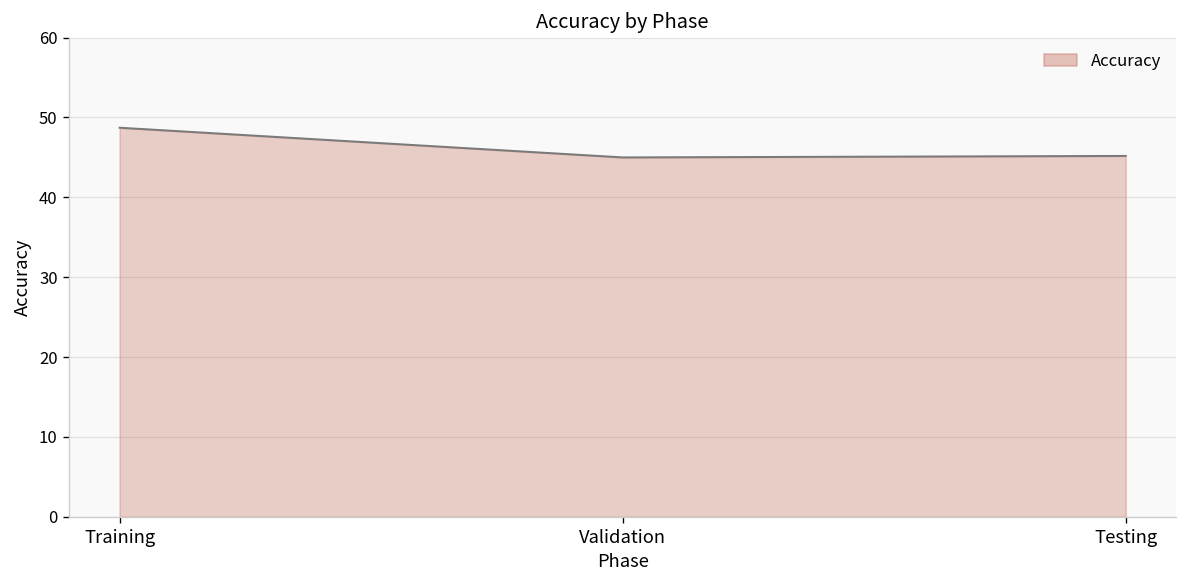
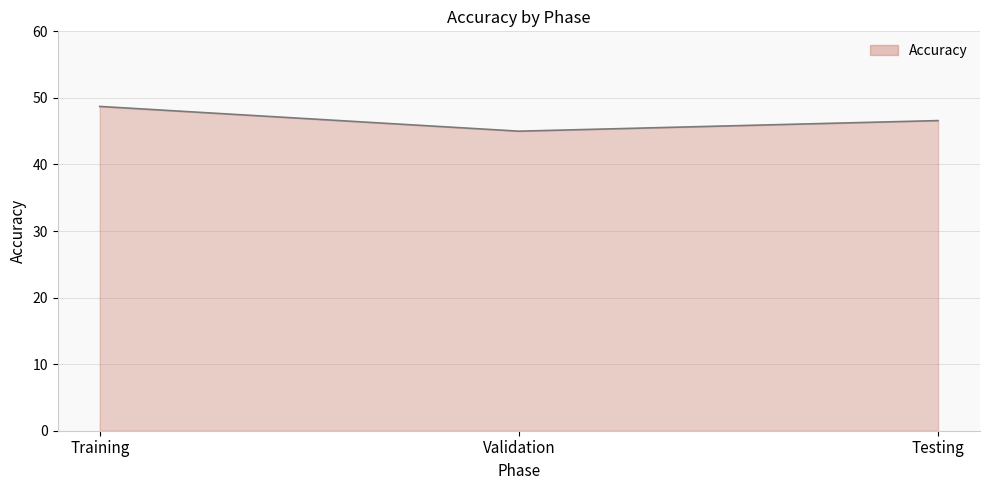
  {
    "Training": 49,
    "Validation": 45,
-   "Testing": 45
+   "Testing": 47
  }
